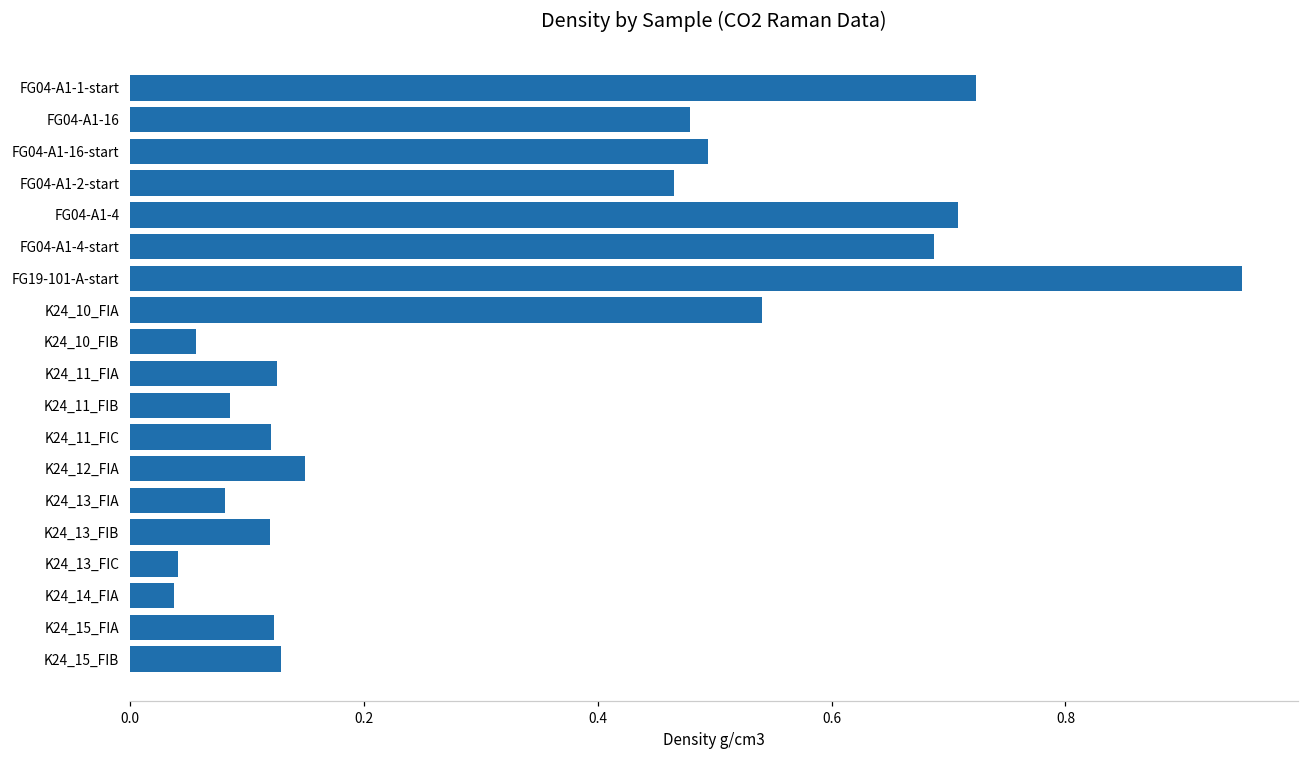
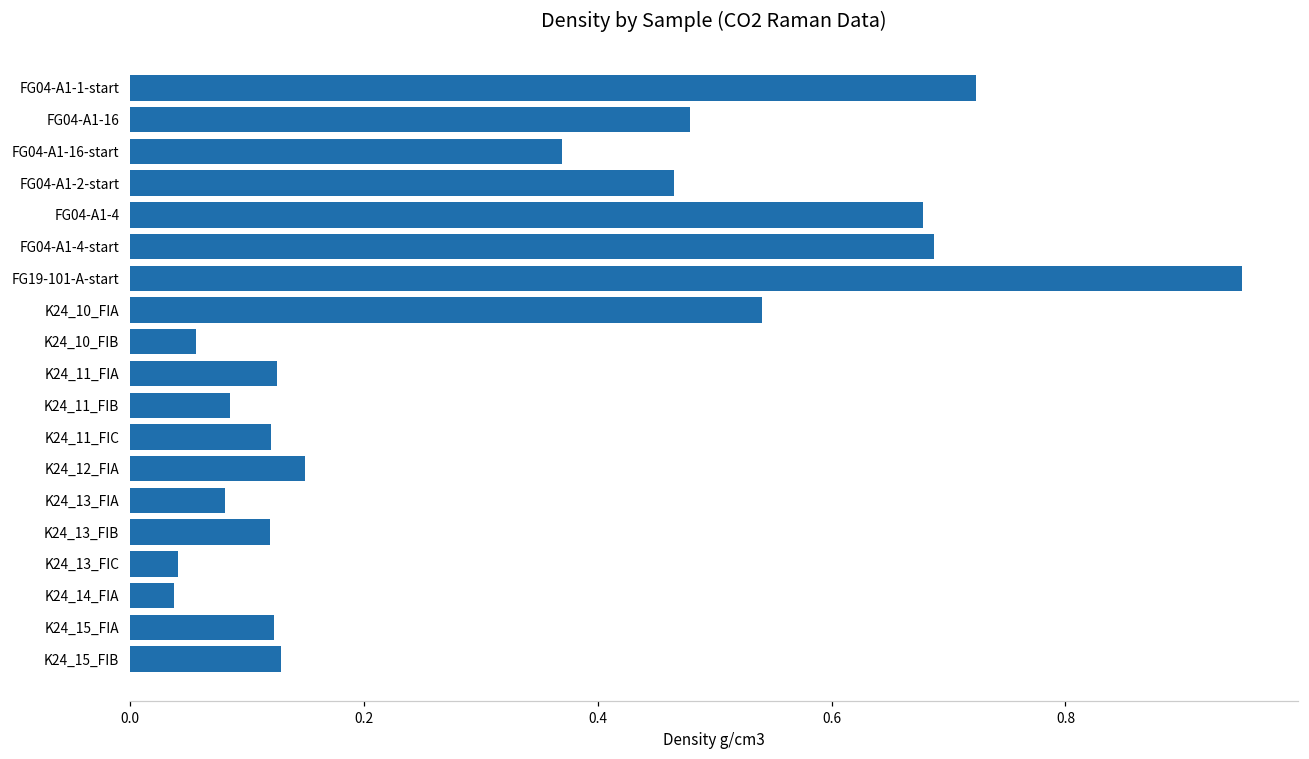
  {
    "FG04-A1-1-start": 0.724,
    "FG04-A1-16": 0.479,
-   "FG04-A1-16-start": 0.494,
+   "FG04-A1-16-start": 0.370,
    "FG04-A1-2-start": 0.465,
-   "FG04-A1-4": 0.708,
+   "FG04-A1-4": 0.678,
    "FG04-A1-4-start": 0.687,
    "FG19-101-A-start": 0.951,
    "K24_10_FIA": 0.540,
    "K24_10_FIB": 0.056,
    "K24_11_FIA": 0.126,
    "K24_11_FIB": 0.086,
    "K24_11_FIC": 0.120,
    "K24_12_FIA": 0.149,
    "K24_13_FIA": 0.081,
    "K24_13_FIB": 0.120,
    "K24_13_FIC": 0.041,
    "K24_14_FIA": 0.037,
    "K24_15_FIA": 0.123,
    "K24_15_FIB": 0.129
  }
